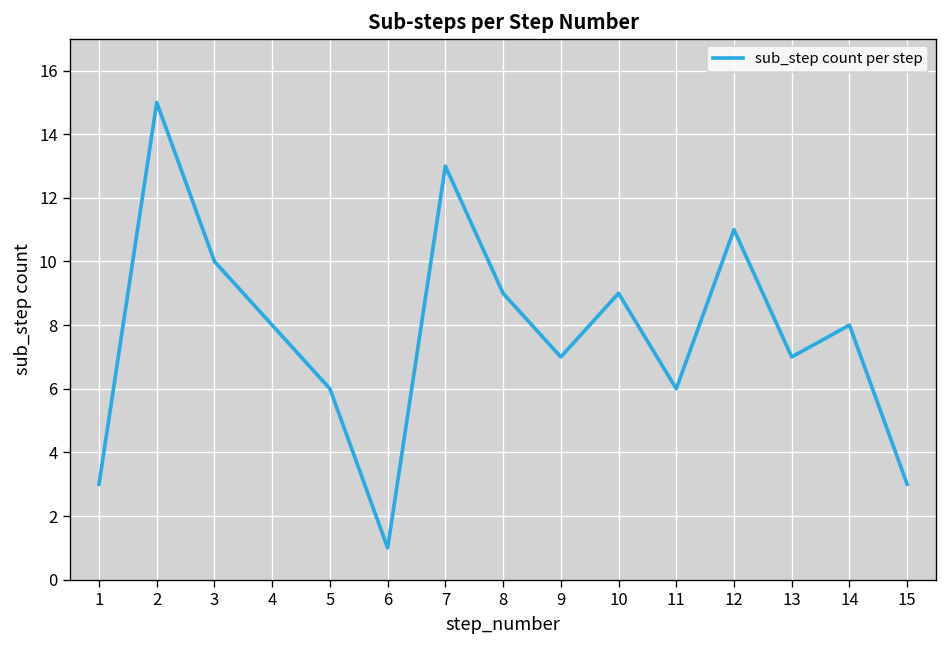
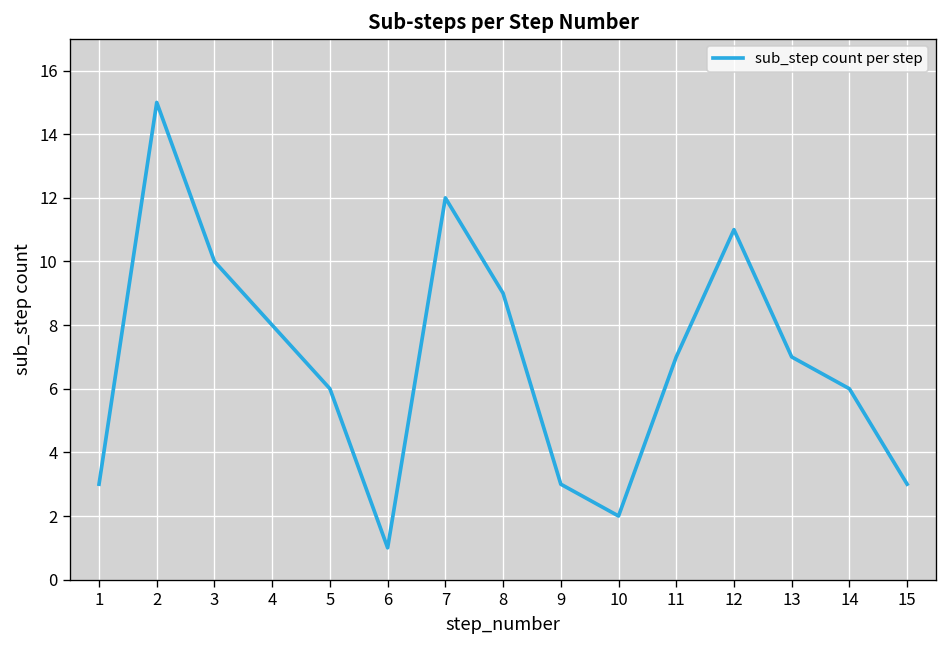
  {
    "1": 3,
    "2": 15,
    "3": 10,
    "4": 8,
    "5": 6,
    "6": 1,
-   "7": 13,
+   "7": 12,
    "8": 9,
-   "9": 7,
-   "10": 9,
-   "11": 6,
+   "9": 3,
+   "10": 2,
+   "11": 7,
    "12": 11,
    "13": 7,
-   "14": 8,
+   "14": 6,
    "15": 3
  }
